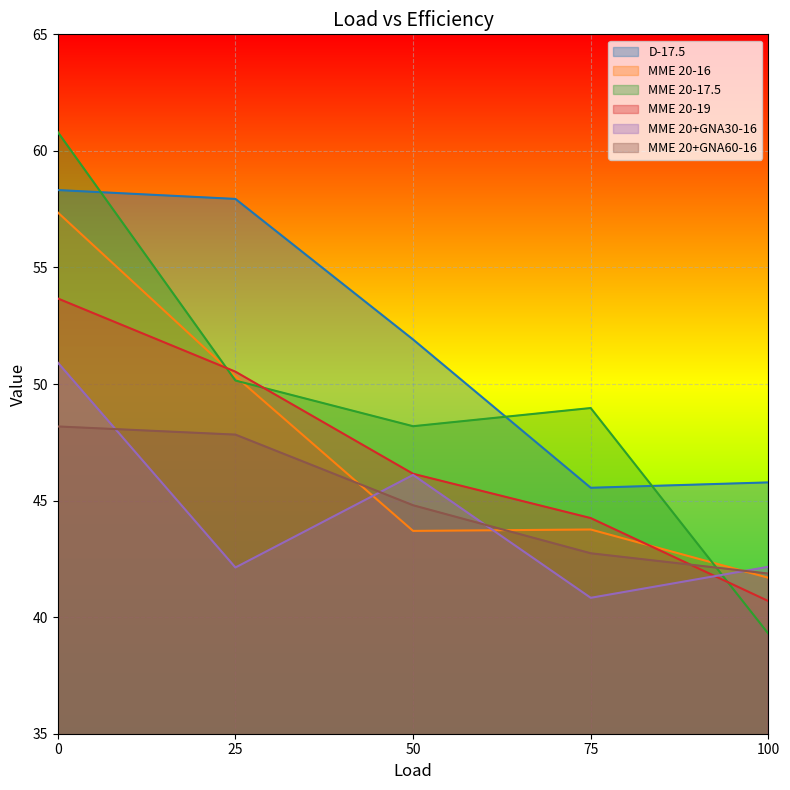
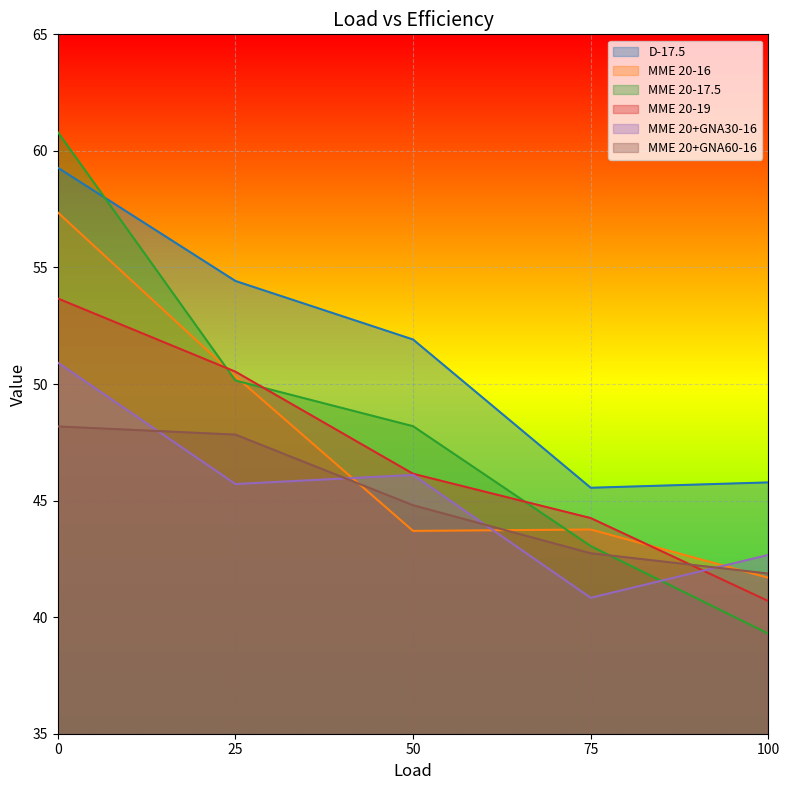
  {
    "D-17.5": {
-     "0": 58.3,
-     "25": 57.9,
+     "0": 59.3,
+     "25": 54.4,
      "50": 51.9,
      "75": 45.6,
      "100": 45.8
    },
    "MME 20-17.5": {
      "0": 60.8,
      "25": 50.2,
      "50": 48.2,
-     "75": 49.0,
+     "75": 43.1,
      "100": 39.3
    },
    "MME 20+GNA30-16": {
      "0": 50.9,
-     "25": 42.1,
+     "25": 45.7,
      "75": 40.8,
-     "100": 42.2
+     "100": 42.7
    }
  }
